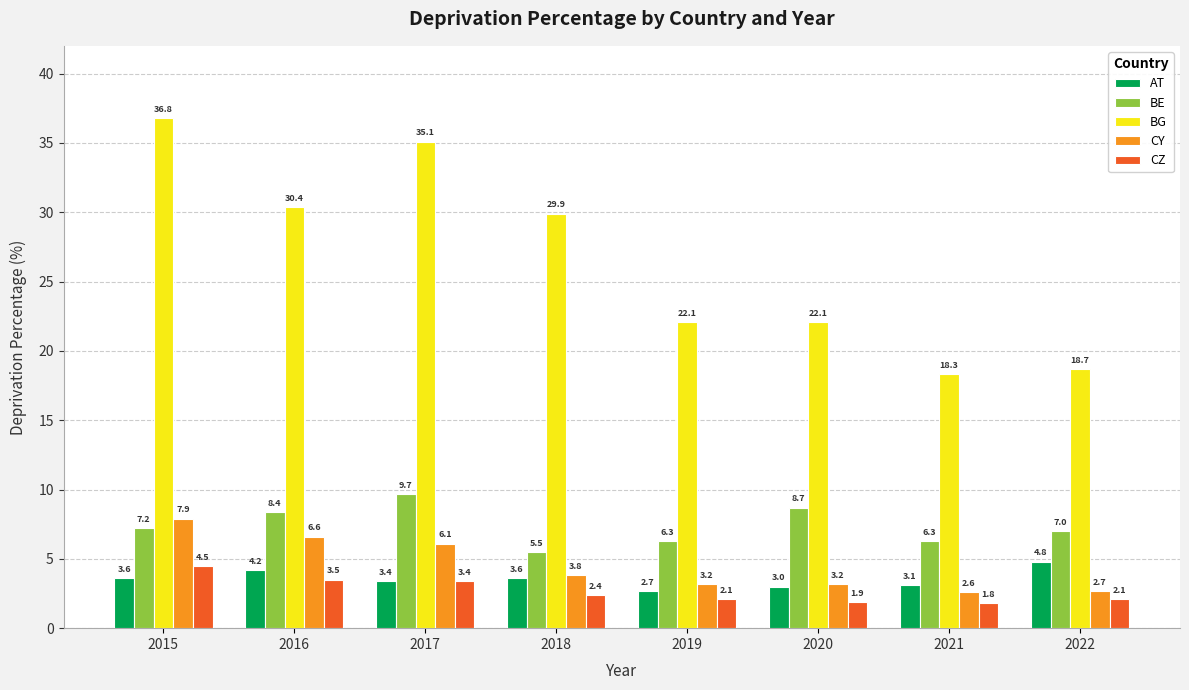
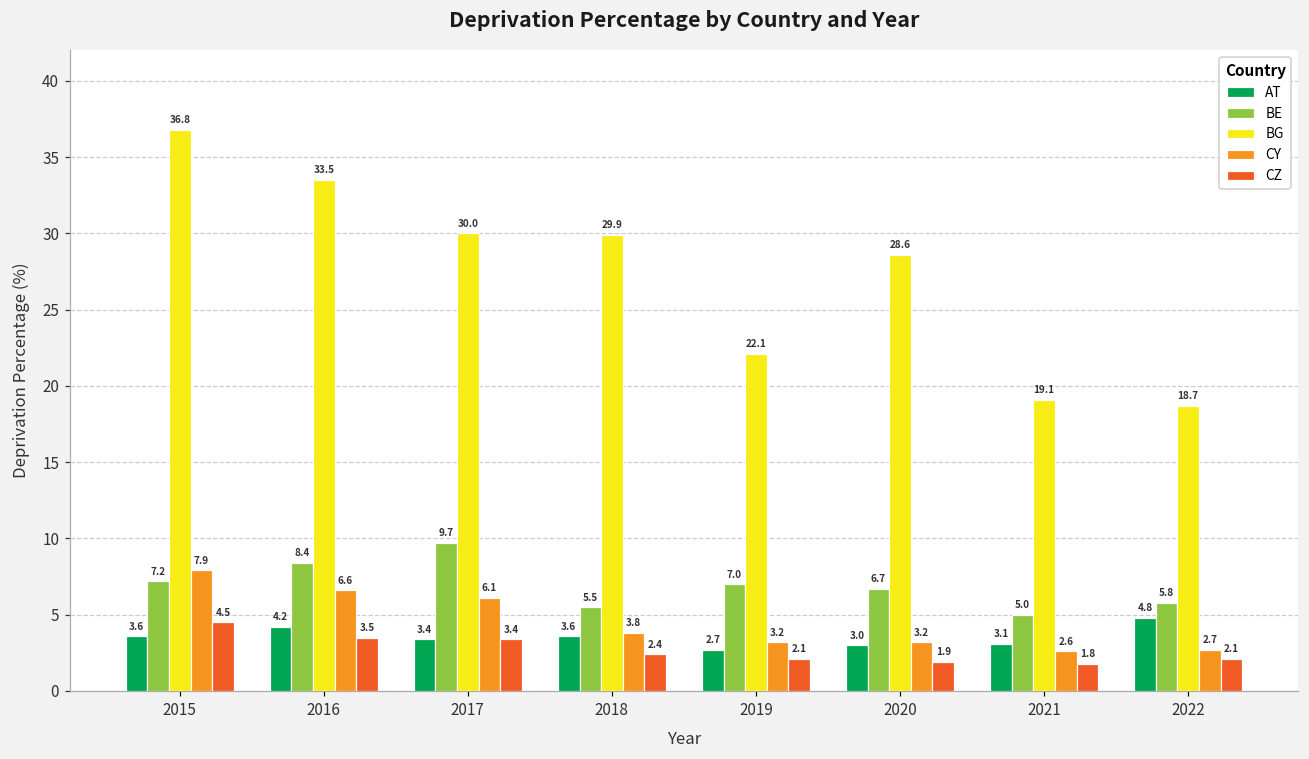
  {
    "AT": {
      "2015": 3.6,
      "2016": 4.2,
      "2017": 3.4,
      "2018": 3.6,
      "2019": 2.7,
      "2020": 3.0,
      "2021": 3.1,
      "2022": 4.8
    },
    "BE": {
      "2015": 7.2,
      "2016": 8.4,
      "2017": 9.7,
      "2018": 5.5,
-     "2019": 6.3,
-     "2020": 8.7,
-     "2021": 6.3,
-     "2022": 7.0
+     "2019": 7.0,
+     "2020": 6.7,
+     "2021": 5.0,
+     "2022": 5.8
    },
    "BG": {
      "2015": 36.8,
-     "2016": 30.4,
-     "2017": 35.1,
+     "2016": 33.5,
+     "2017": 30.0,
      "2018": 29.9,
      "2019": 22.1,
-     "2020": 22.1,
-     "2021": 18.3,
+     "2020": 28.6,
+     "2021": 19.1,
      "2022": 18.7
    }
  }
